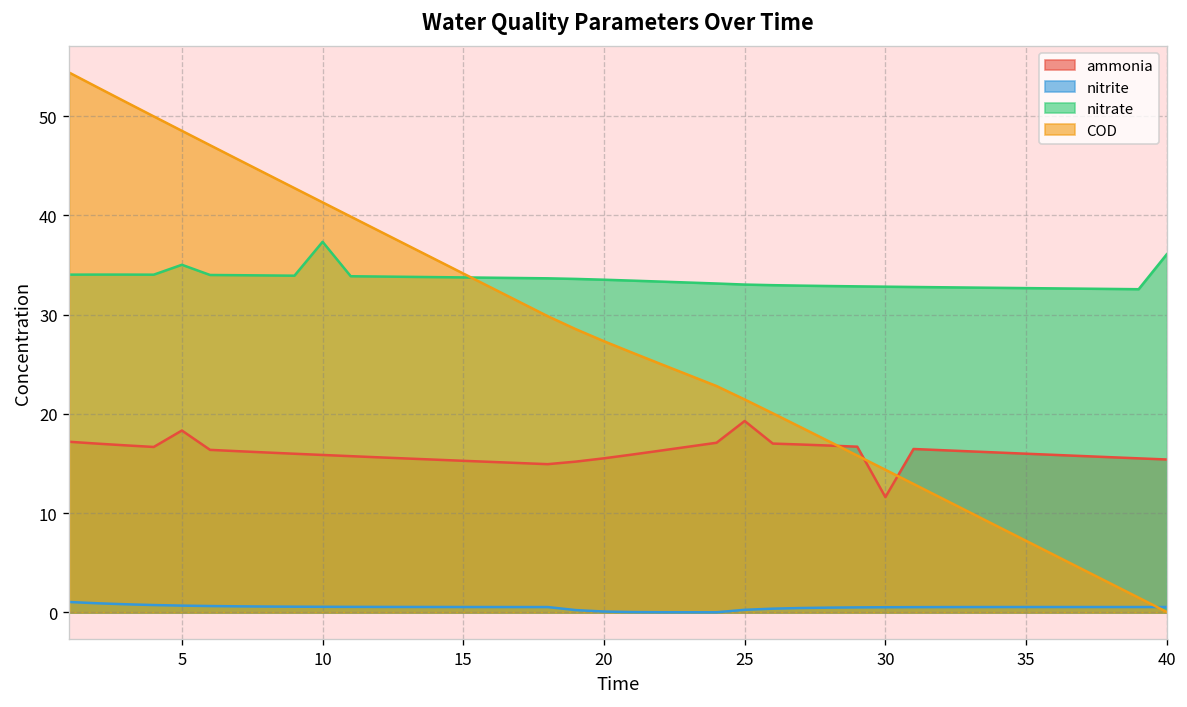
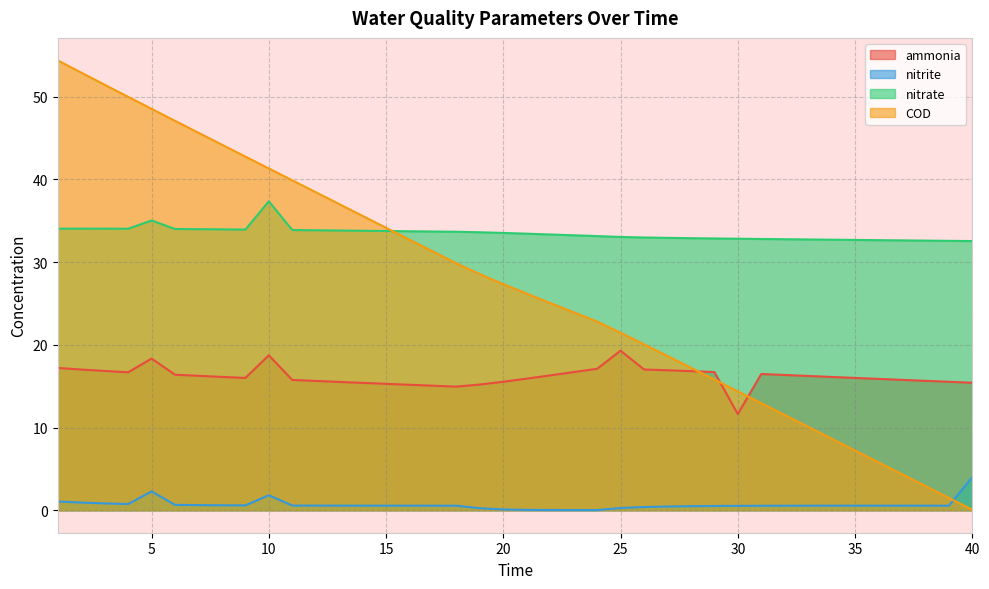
  {
    "ammonia": {
      "5": 18,
-     "10": 16,
+     "10": 19,
      "15": 15,
      "20": 16,
      "25": 19,
      "30": 12,
      "35": 16,
      "40": 15
    },
    "nitrite": {
-     "5": 1,
-     "10": 1,
+     "5": 2,
+     "10": 2,
      "15": 1,
      "20": 0,
      "25": 0,
      "30": 1,
      "35": 1,
-     "40": 1
+     "40": 4
    },
    "nitrate": {
      "5": 35,
      "10": 37,
      "15": 34,
      "20": 34,
      "25": 33,
      "30": 33,
      "35": 33,
-     "40": 36
+     "40": 33
    },
    "COD": {
      "5": 49,
      "10": 41,
      "15": 34,
      "20": 27,
      "25": 21,
      "30": 14,
      "35": 7,
      "40": 0
    }
  }
